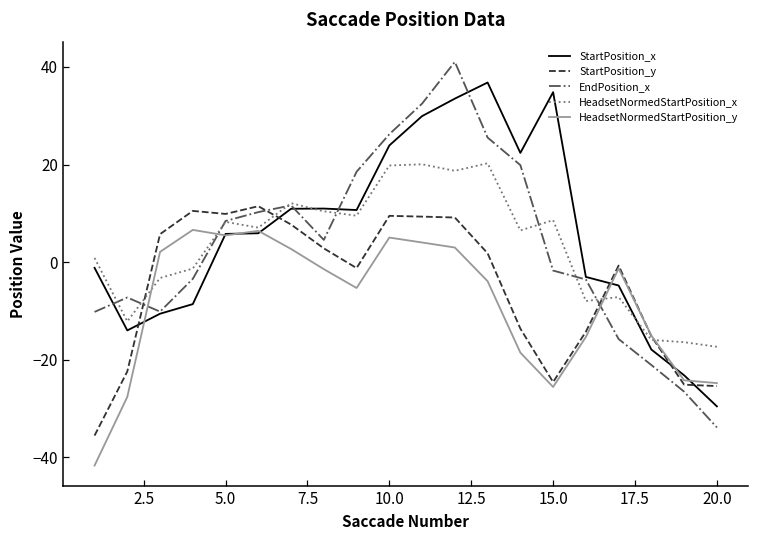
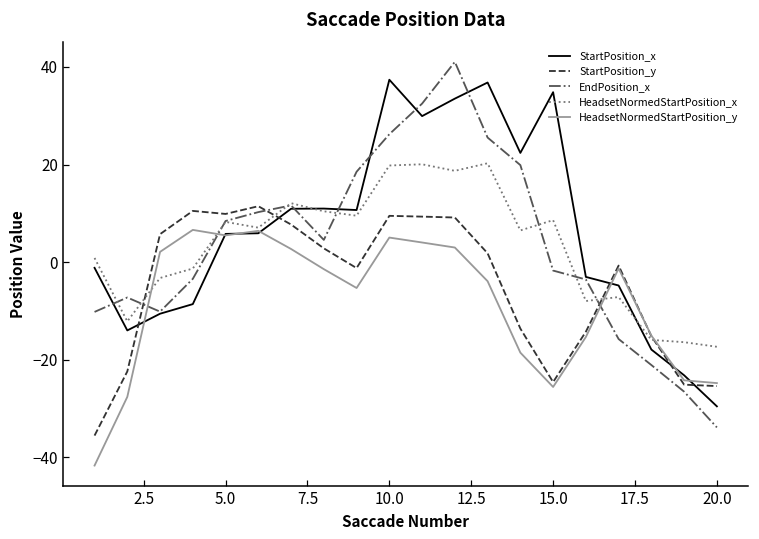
  {
    "StartPosition_x": {
-     "10.0": 24,
+     "10.0": 37,
      "15.0": 35,
      "20.0": -30
    }
  }
